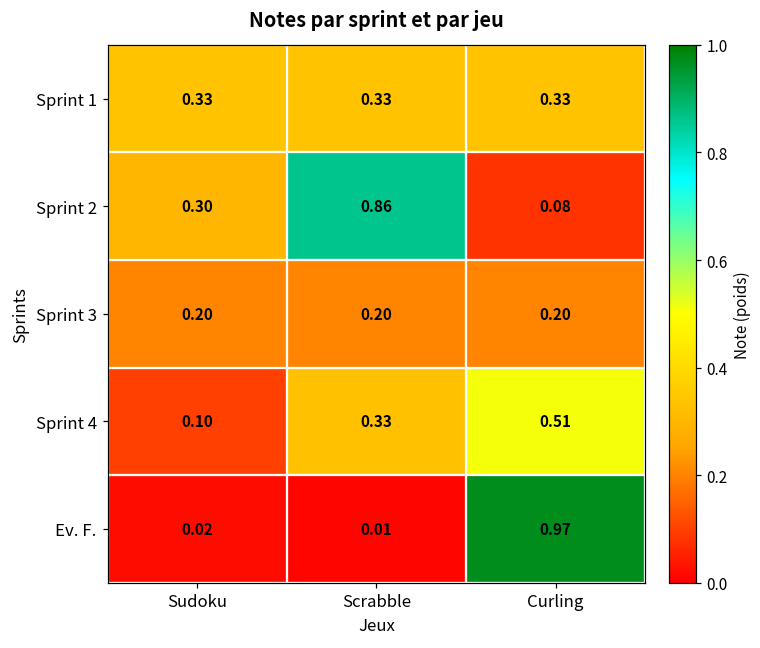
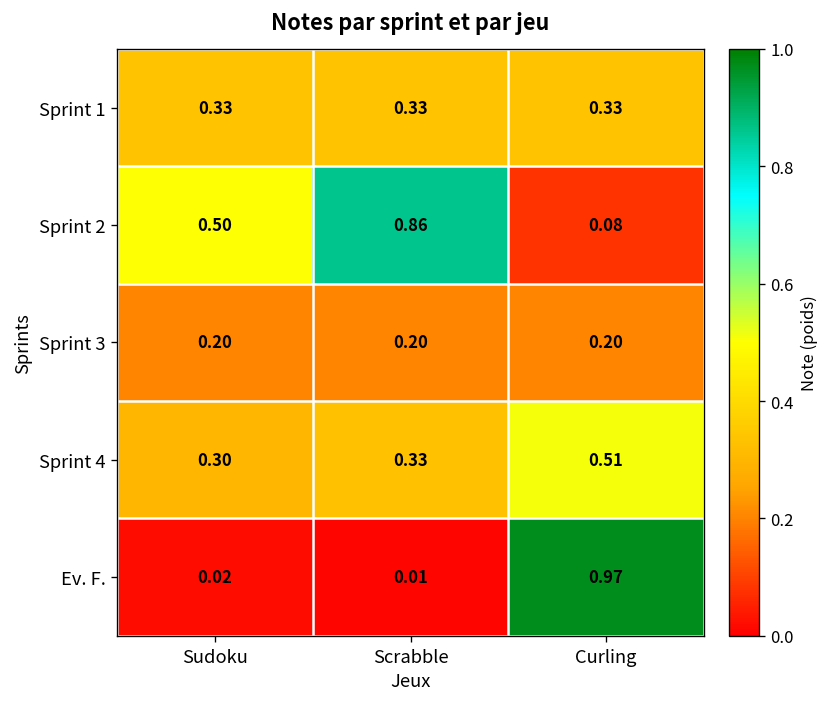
  {
    "Sprint 1": {
      "Sudoku": 0.33,
      "Scrabble": 0.33,
      "Curling": 0.33
    },
    "Sprint 2": {
-     "Sudoku": 0.30,
+     "Sudoku": 0.50,
      "Scrabble": 0.86,
      "Curling": 0.08
    },
    "Sprint 3": {
      "Sudoku": 0.20,
      "Scrabble": 0.20,
      "Curling": 0.20
    },
    "Sprint 4": {
-     "Sudoku": 0.10,
+     "Sudoku": 0.30,
      "Scrabble": 0.33,
      "Curling": 0.51
    },
    "Ev. F.": {
      "Sudoku": 0.02,
      "Scrabble": 0.01,
      "Curling": 0.97
    }
  }
